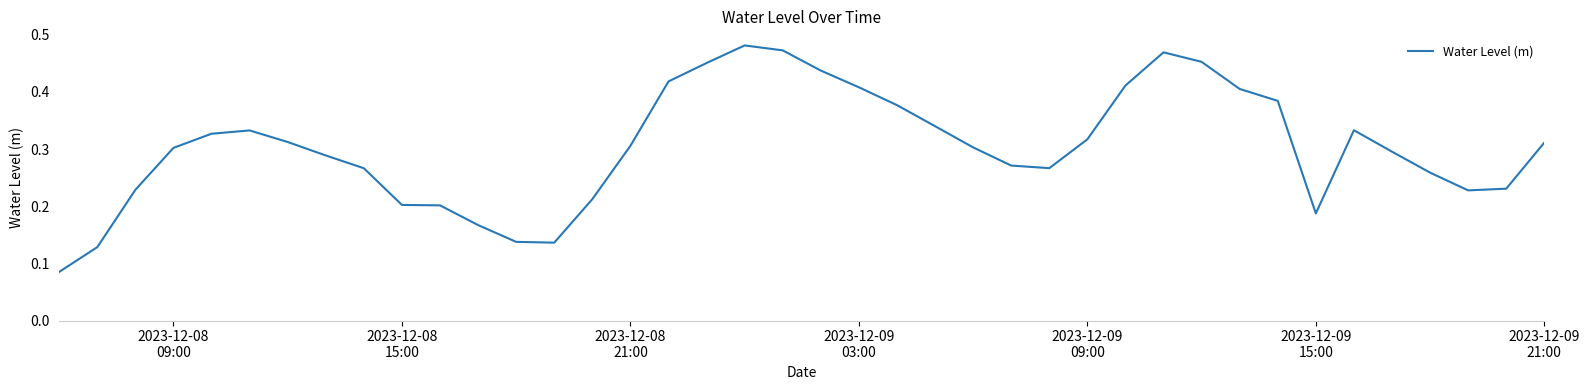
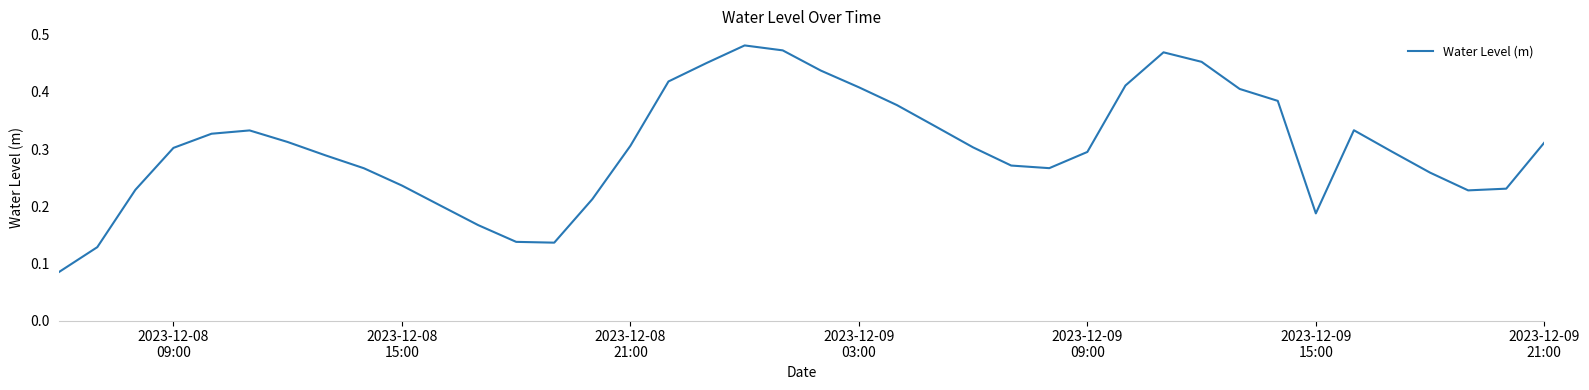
  {
    "2023-12-08 09:00": 0.30,
-   "2023-12-08 15:00": 0.20,
+   "2023-12-08 15:00": 0.24,
    "2023-12-08 21:00": 0.31,
    "2023-12-09 03:00": 0.41,
-   "2023-12-09 09:00": 0.32,
+   "2023-12-09 09:00": 0.30,
    "2023-12-09 15:00": 0.19,
    "2023-12-09 21:00": 0.31
  }
